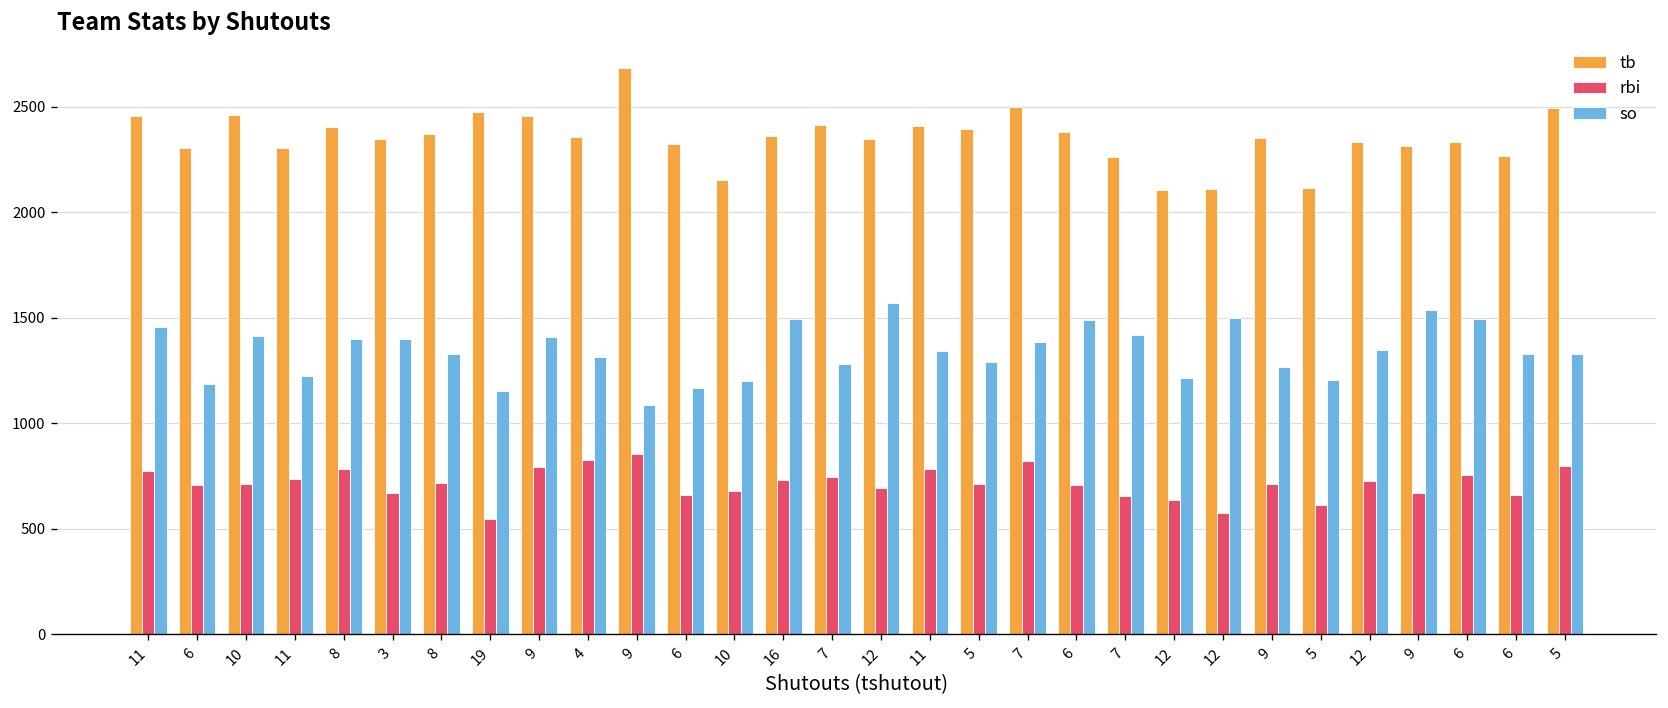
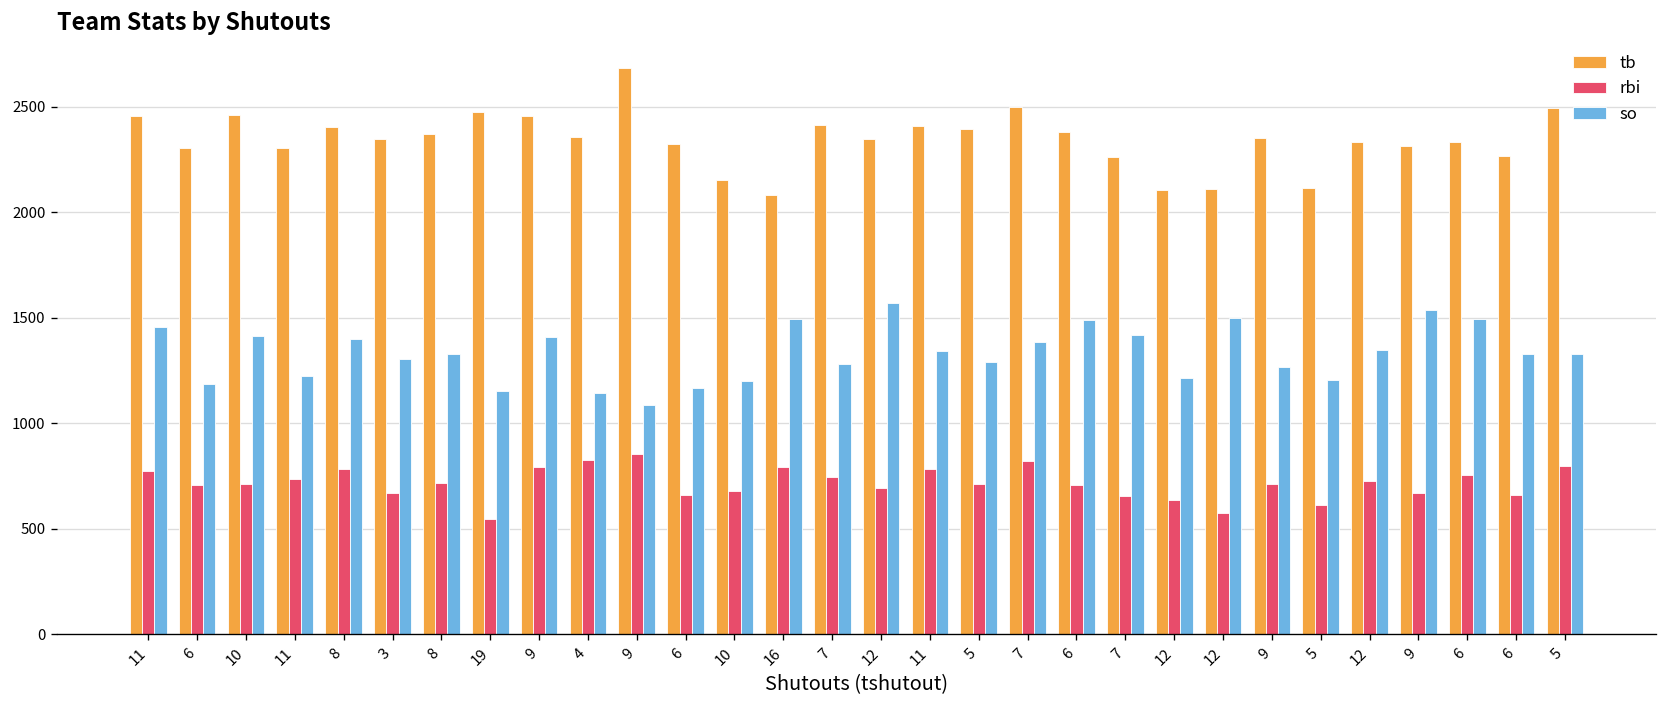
  {
    "tb": {
      "3": 2350,
      "19": 2480,
      "4": 2360,
-     "16": 2360
+     "16": 2080
    },
    "rbi": {
      "3": 670,
      "19": 550,
      "4": 830,
-     "16": 730
+     "16": 790
    },
    "so": {
-     "3": 1400,
+     "3": 1310,
      "19": 1150,
-     "4": 1310,
+     "4": 1140,
      "16": 1490
    }
  }
